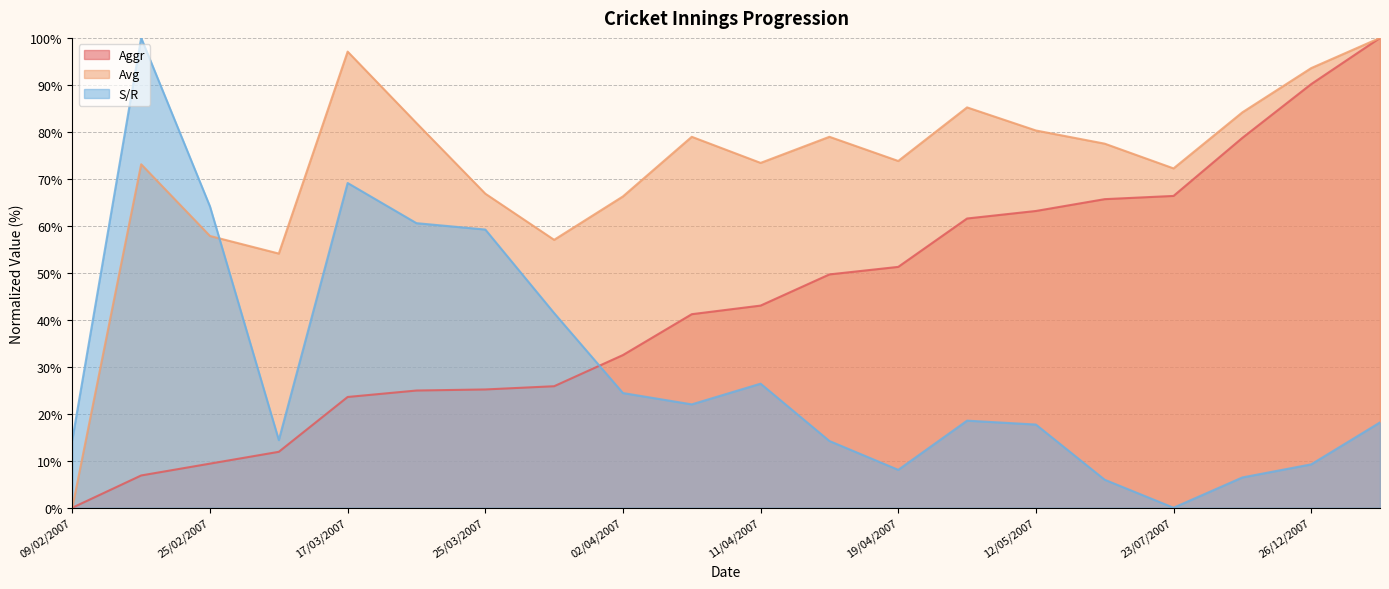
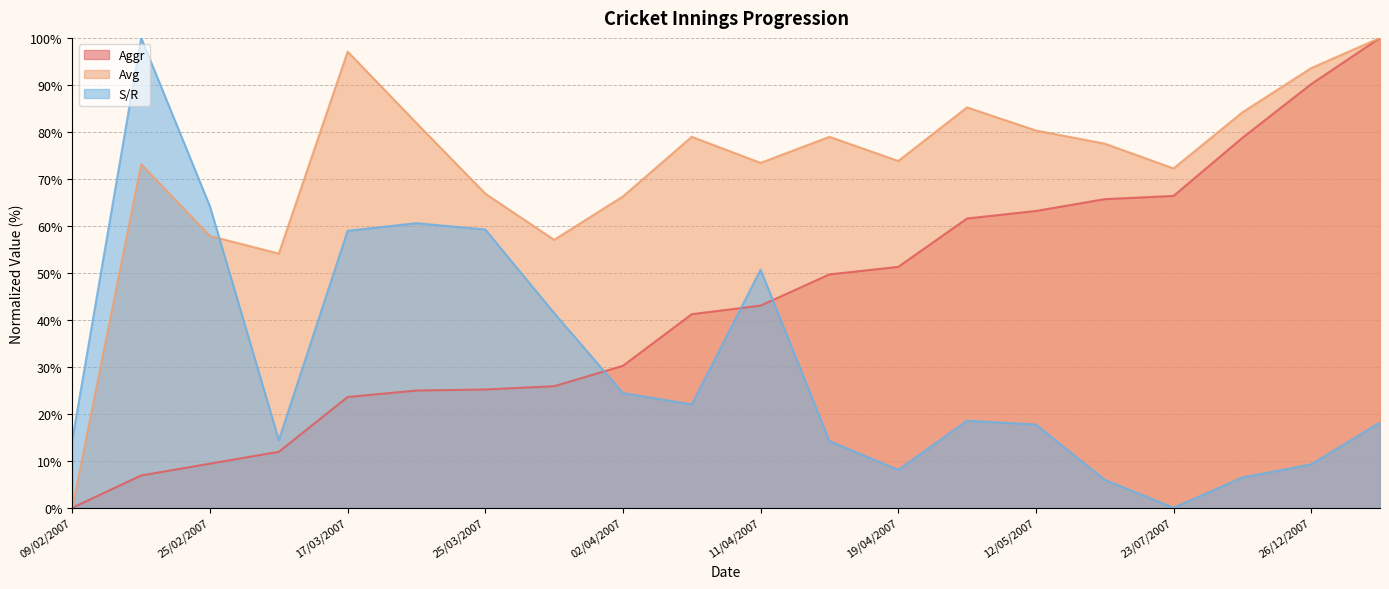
  {
    "Aggr": {
      "25/02/2007": "9%",
      "17/03/2007": "24%",
      "25/03/2007": "25%",
-     "02/04/2007": "32%",
+     "02/04/2007": "30%",
      "11/04/2007": "43%",
      "19/04/2007": "51%",
      "12/05/2007": "63%",
      "23/07/2007": "66%",
      "26/12/2007": "90%"
    },
    "Avg": {
      "25/02/2007": "58%",
      "17/03/2007": "97%",
      "25/03/2007": "67%",
      "02/04/2007": "66%",
      "11/04/2007": "73%",
      "19/04/2007": "74%",
      "12/05/2007": "80%",
      "23/07/2007": "72%",
      "26/12/2007": "94%"
    },
    "S/R": {
      "09/02/2007": "15%",
      "25/02/2007": "64%",
-     "17/03/2007": "69%",
+     "17/03/2007": "59%",
      "25/03/2007": "59%",
      "02/04/2007": "24%",
-     "11/04/2007": "26%",
+     "11/04/2007": "51%",
      "19/04/2007": "8%",
      "12/05/2007": "18%",
      "23/07/2007": "0%",
      "26/12/2007": "9%"
    }
  }
